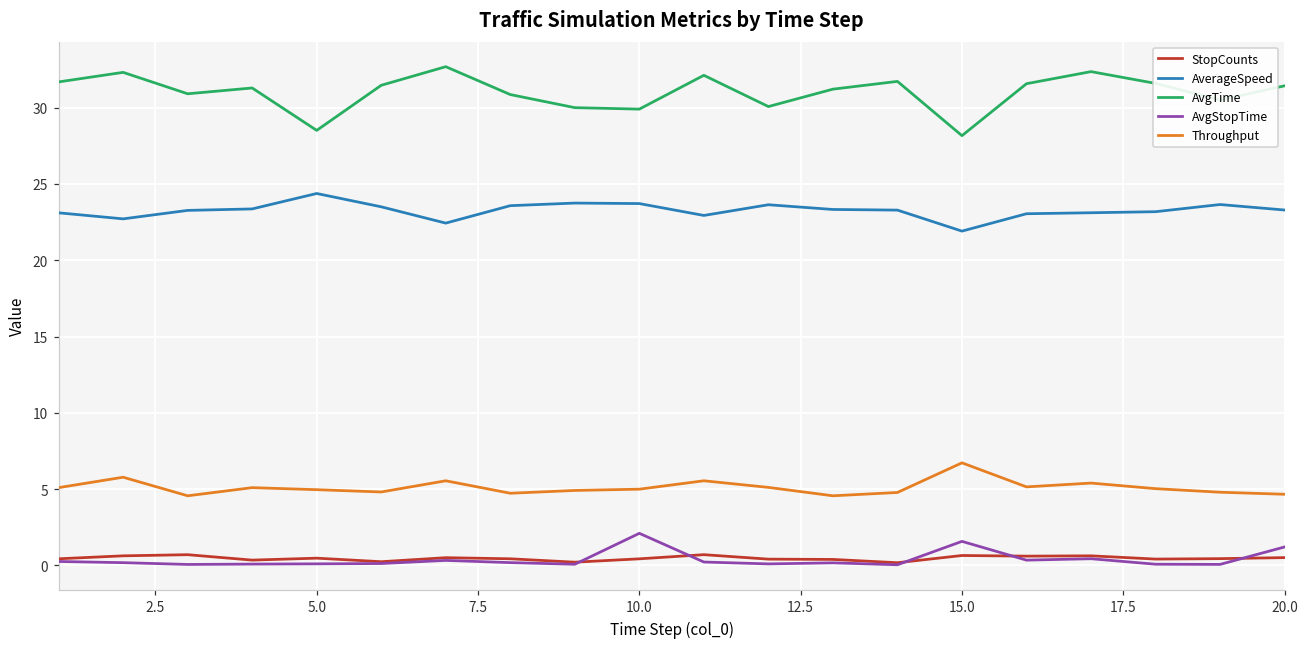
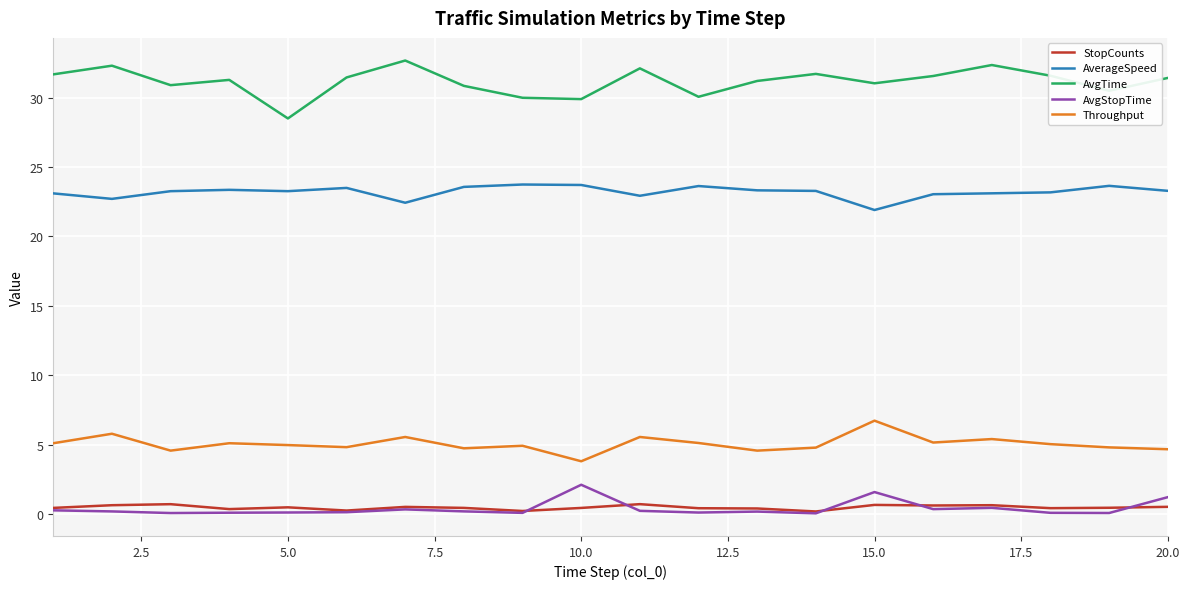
  {
    "StopCounts": {
      "5.0": 0.5,
      "10.0": 0.4,
      "15.0": 0.7,
      "20.0": 0.5
    },
    "AverageSpeed": {
-     "5.0": 24.4,
+     "5.0": 23.3,
      "10.0": 23.7,
      "15.0": 21.9,
      "20.0": 23.3
    },
    "AvgTime": {
      "5.0": 28.5,
      "10.0": 29.9,
-     "15.0": 28.2,
+     "15.0": 31.0,
      "20.0": 31.4
    },
    "AvgStopTime": {
      "5.0": 0.1,
      "10.0": 2.1,
      "15.0": 1.6,
      "20.0": 1.2
    },
    "Throughput": {
      "5.0": 5.0,
-     "10.0": 5.0,
+     "10.0": 3.8,
      "15.0": 6.7,
      "20.0": 4.7
    }
  }
